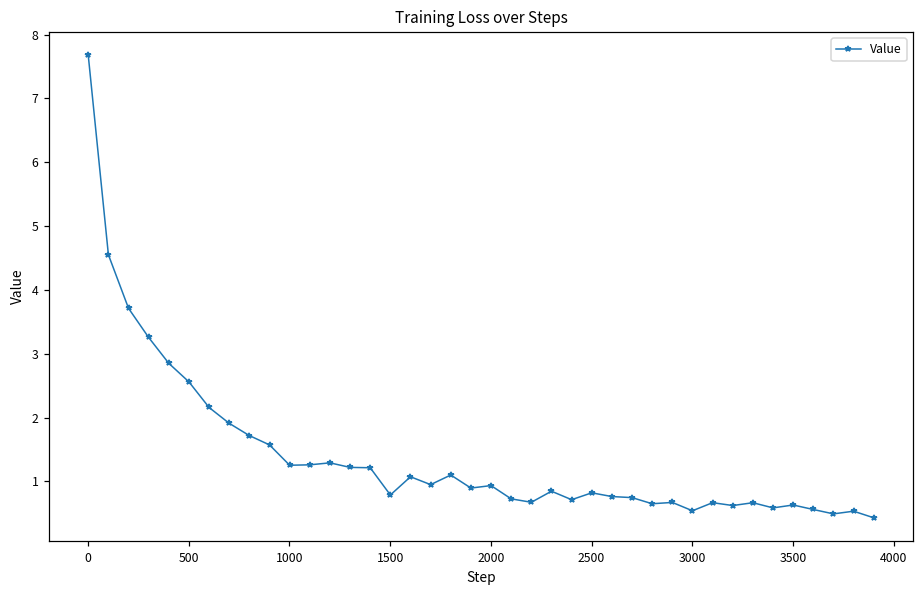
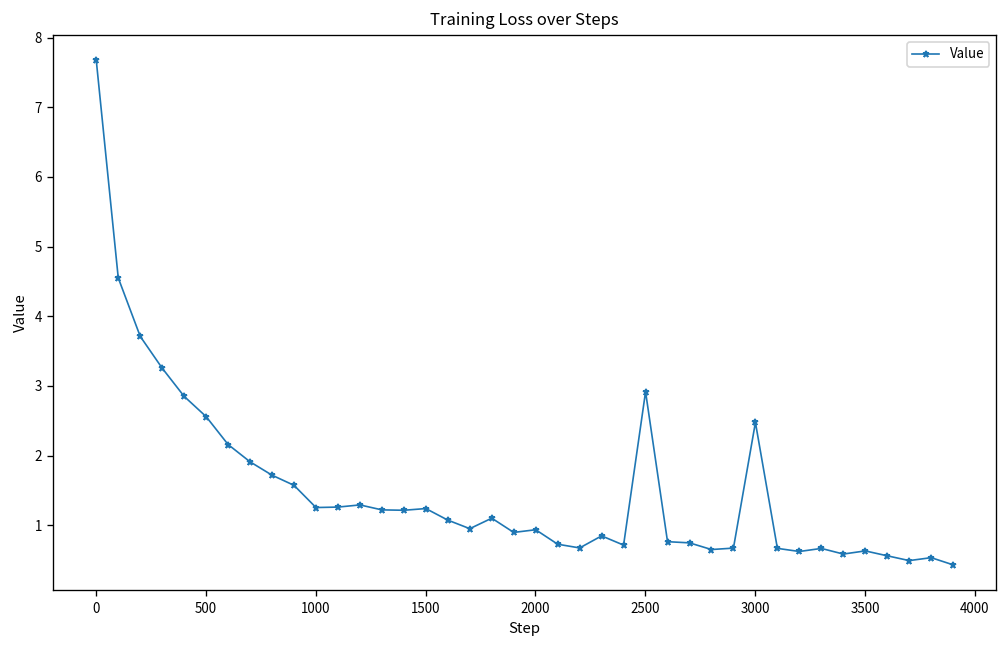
  {
    "0": 7.7,
    "500": 2.6,
    "1000": 1.3,
-   "1500": 0.8,
+   "1500": 1.2,
    "2000": 0.9,
-   "2500": 0.8,
-   "3000": 0.5,
+   "2500": 2.9,
+   "3000": 2.5,
    "3500": 0.6
  }
